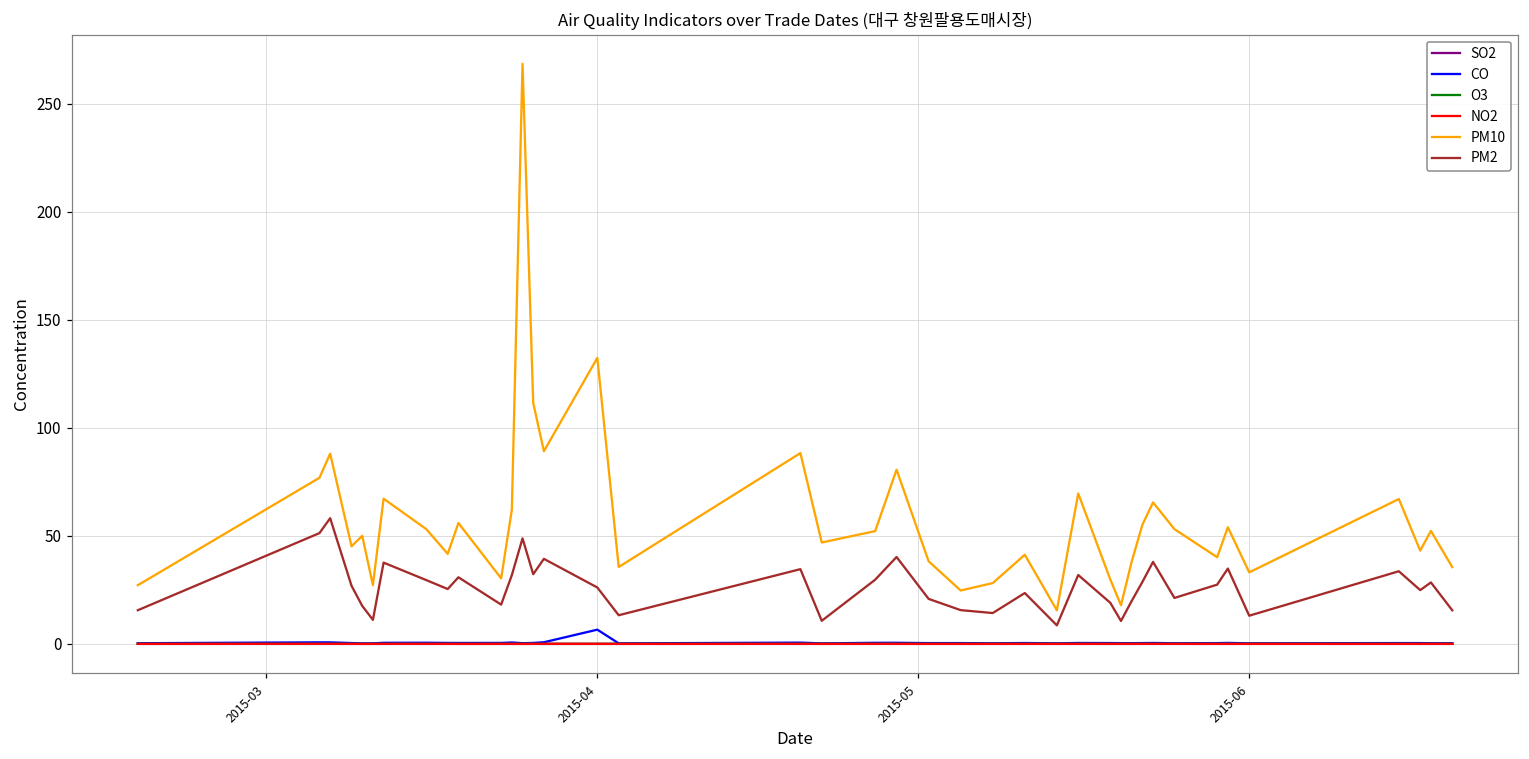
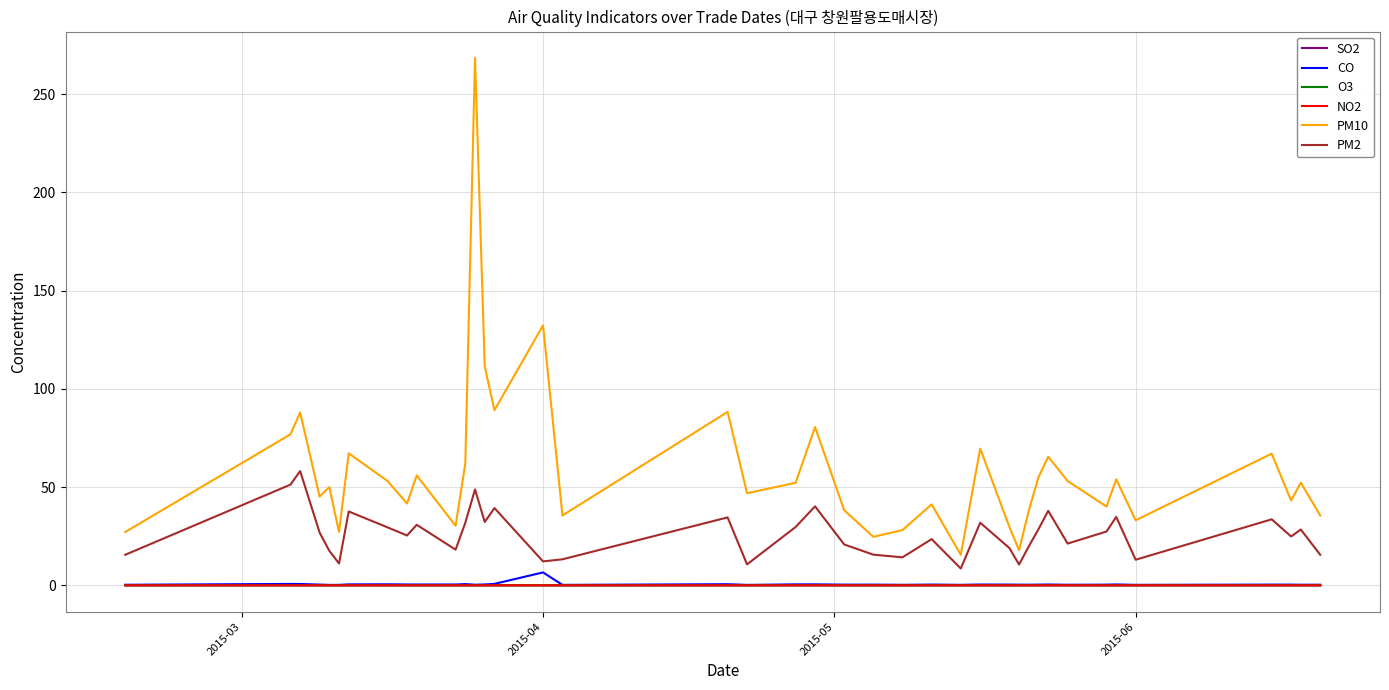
  {
    "NO2": {
      "2015-04": 0
    },
    "CO": {
      "2015-04": 7
    },
    "PM10": {
      "2015-04": 132,
      "2015-06": 33
    },
    "PM2": {
-     "2015-04": 26,
+     "2015-04": 12,
      "2015-06": 13
    }
  }
